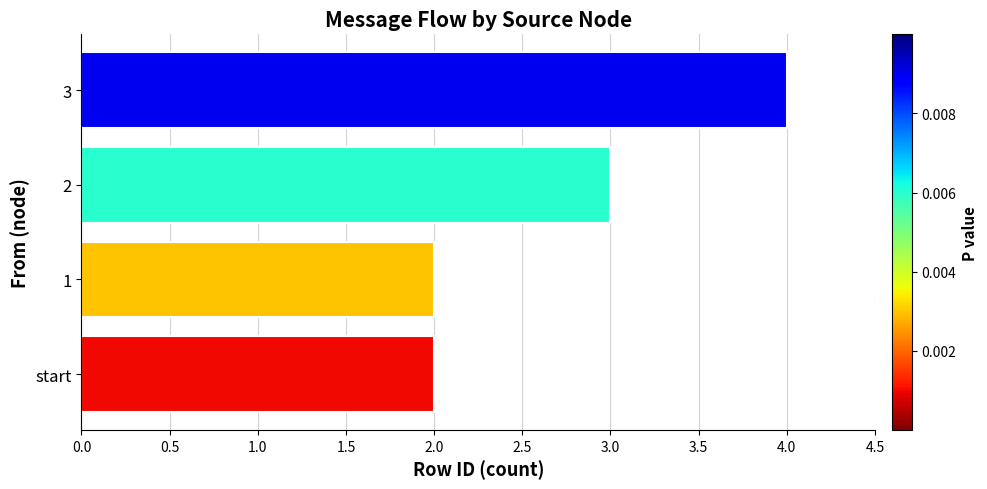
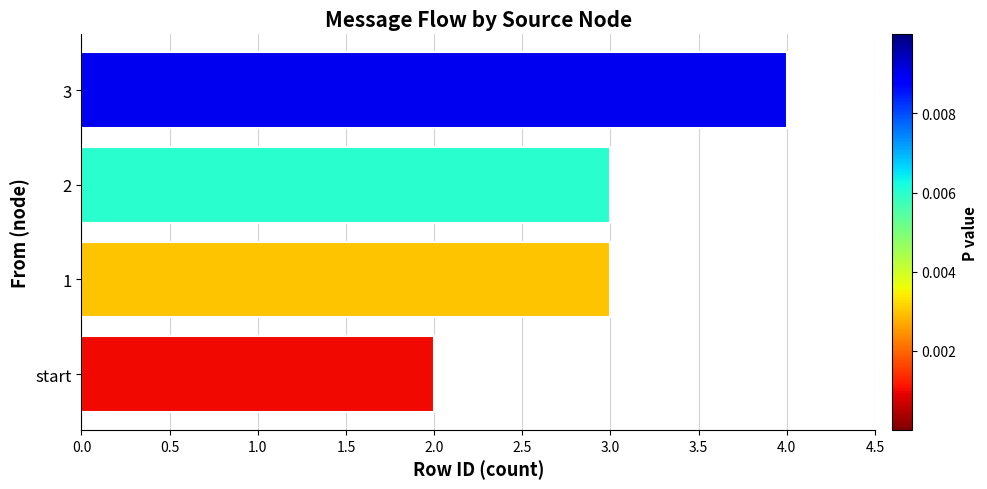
  {
    "3": 4,
    "2": 3,
-   "1": 2,
+   "1": 3,
    "start": 2
  }
